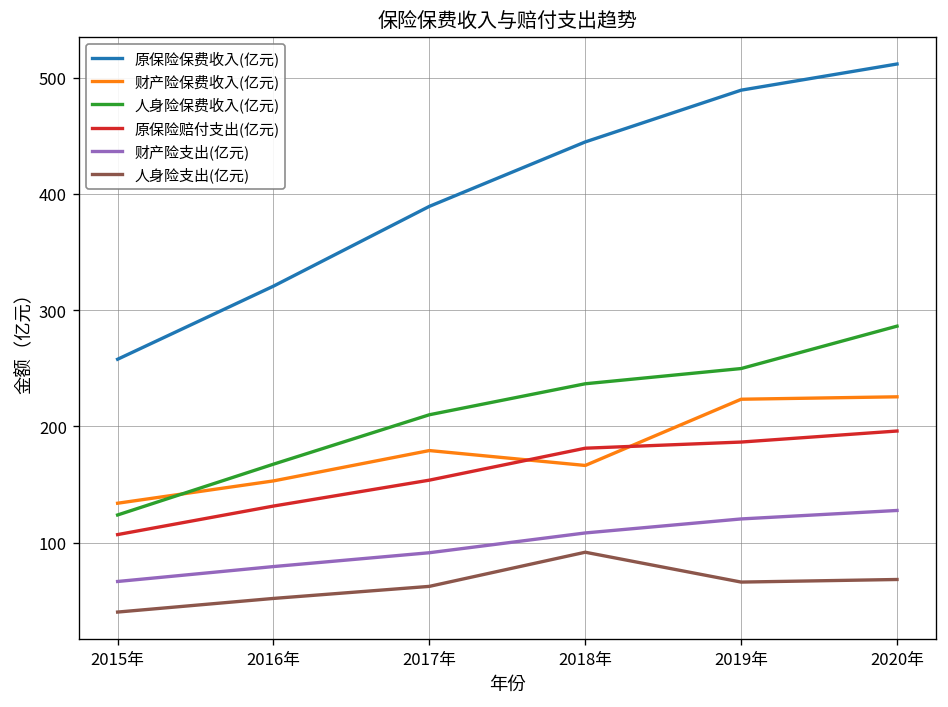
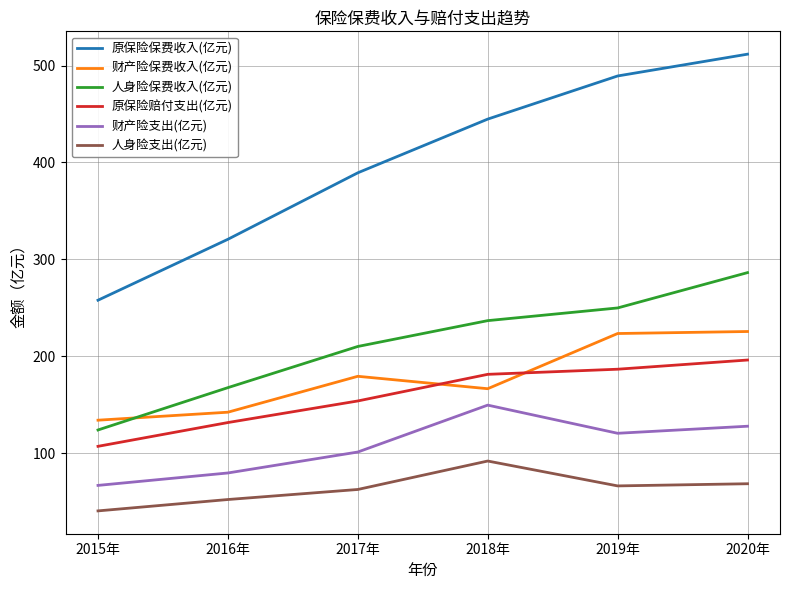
  {
    "原保险保费收入(亿元)": {
      "2015年": 260,
      "2016年": 320,
      "2017年": 390,
      "2018年": 440,
      "2019年": 490,
      "2020年": 510
    },
    "财产险保费收入(亿元)": {
      "2015年": 130,
-     "2016年": 150,
+     "2016年": 140,
      "2017年": 180,
      "2018年": 170,
      "2019年": 220,
      "2020年": 230
    },
    "人身险保费收入(亿元)": {
      "2015年": 120,
      "2016年": 170,
      "2017年": 210,
      "2018年": 240,
      "2019年": 250,
      "2020年": 290
    },
    "原保险赔付支出(亿元)": {
      "2015年": 110,
      "2016年": 130,
      "2017年": 150,
      "2018年": 180,
      "2019年": 190,
      "2020年": 200
    },
    "财产险支出(亿元)": {
      "2015年": 70,
      "2016年": 80,
-     "2017年": 90,
-     "2018年": 110,
+     "2017年": 100,
+     "2018年": 150,
      "2019年": 120,
      "2020年": 130
    },
    "人身险支出(亿元)": {
      "2015年": 40,
      "2016年": 50,
      "2017年": 60,
      "2018年": 90,
      "2019年": 70,
      "2020年": 70
    }
  }
